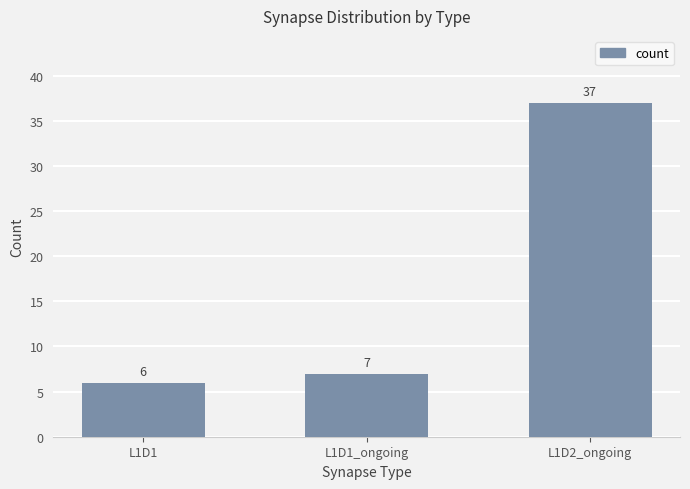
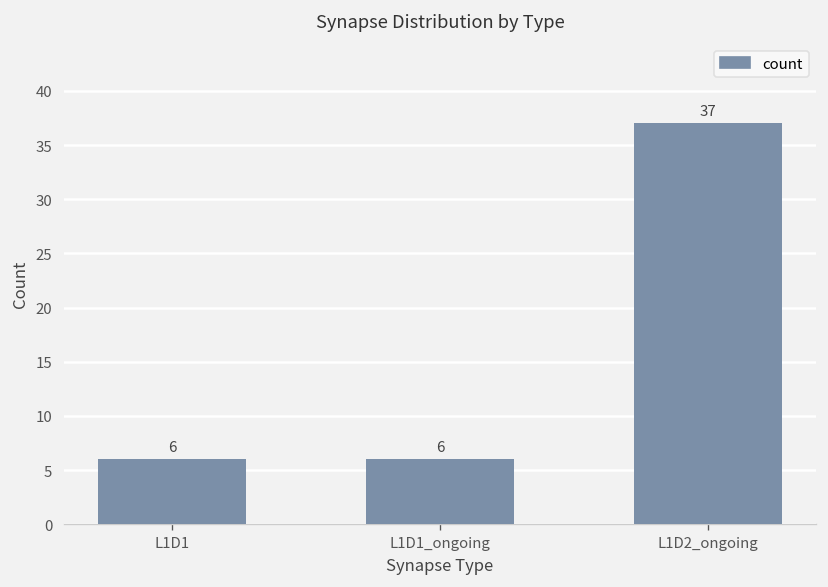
  {
    "L1D1": 6,
-   "L1D1_ongoing": 7,
+   "L1D1_ongoing": 6,
    "L1D2_ongoing": 37
  }
